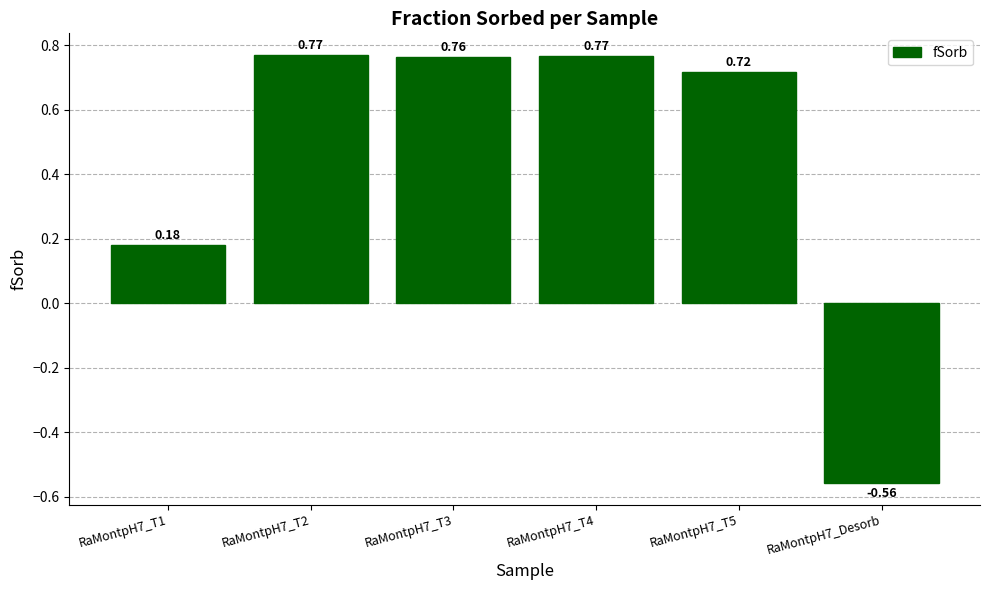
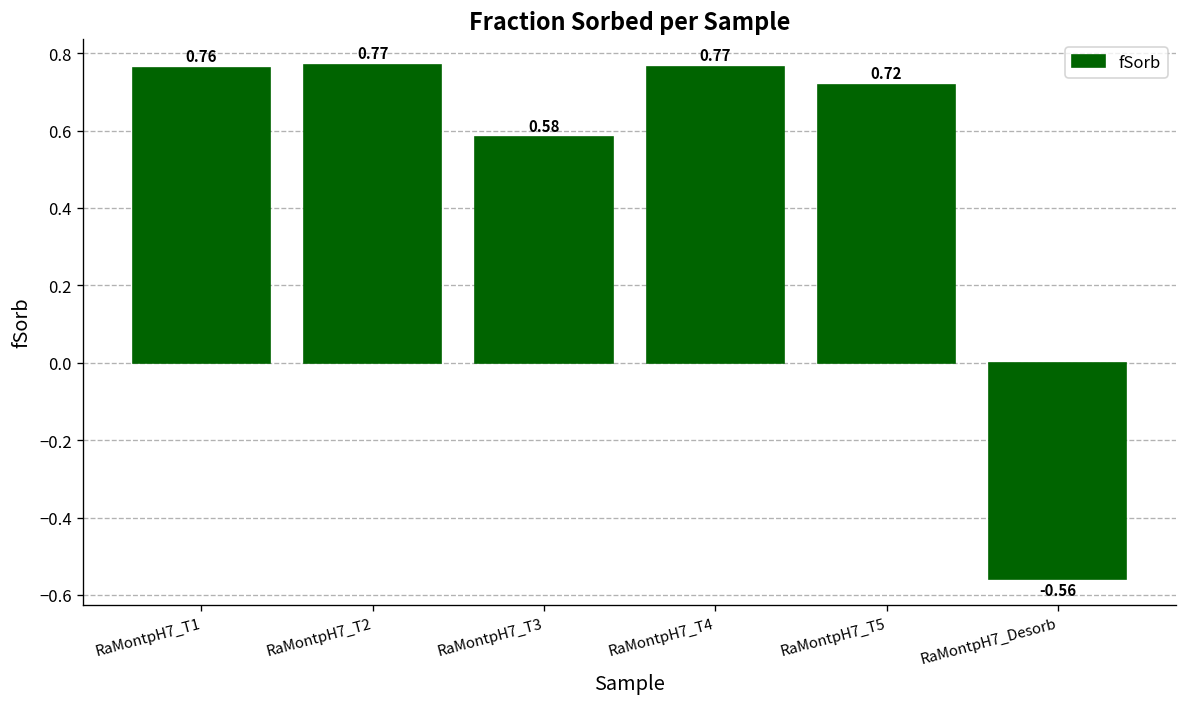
  {
-   "RaMontpH7_T1": 0.18,
+   "RaMontpH7_T1": 0.76,
    "RaMontpH7_T2": 0.77,
-   "RaMontpH7_T3": 0.76,
+   "RaMontpH7_T3": 0.58,
    "RaMontpH7_T4": 0.77,
    "RaMontpH7_T5": 0.72,
    "RaMontpH7_Desorb": -0.56
  }
